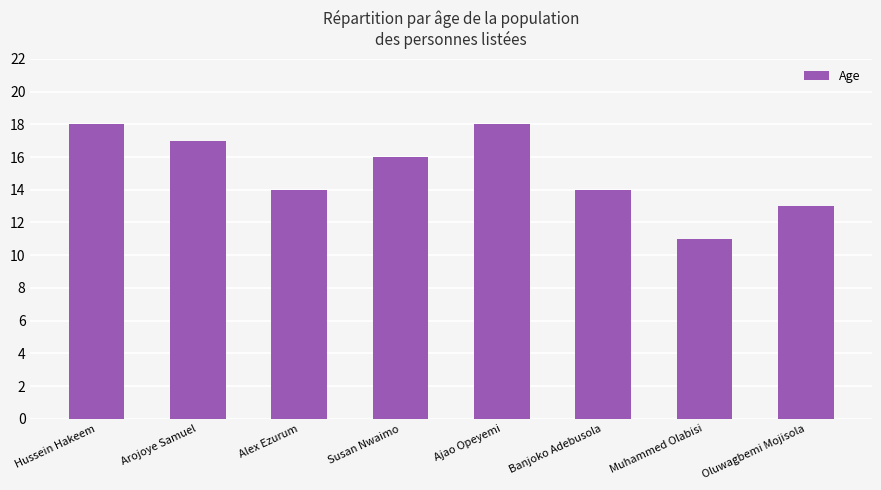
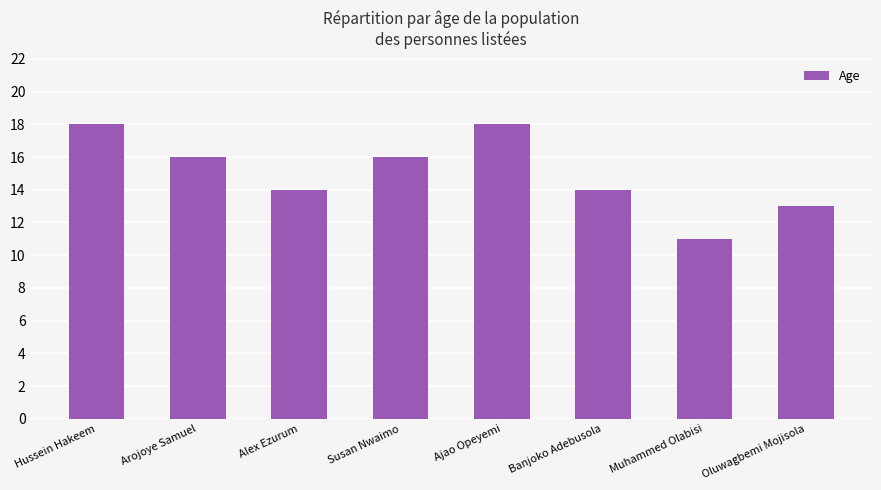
  {
    "Hussein Hakeem": 18,
-   "Arojoye Samuel": 17,
+   "Arojoye Samuel": 16,
    "Alex Ezurum": 14,
    "Susan Nwaimo": 16,
    "Ajao Opeyemi": 18,
    "Banjoko Adebusola": 14,
    "Muhammed Olabisi": 11,
    "Oluwagbemi Mojisola": 13
  }
